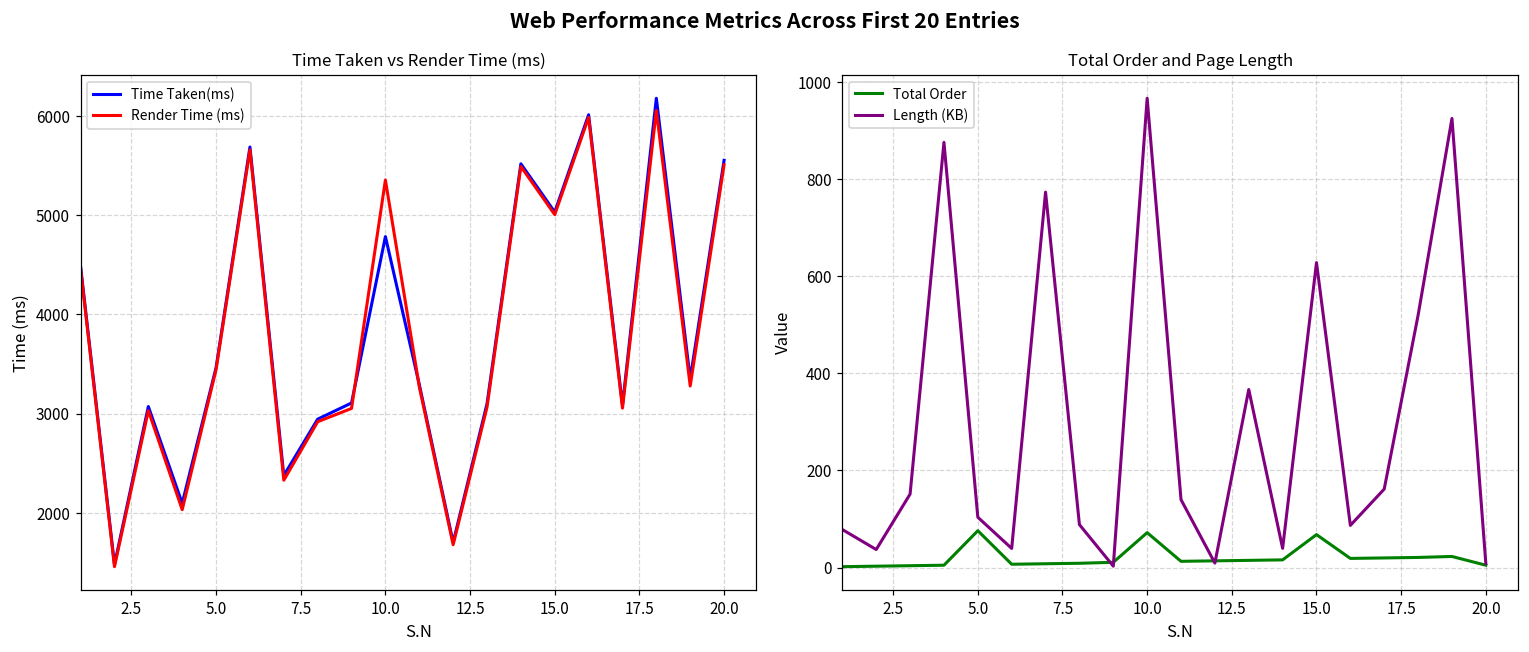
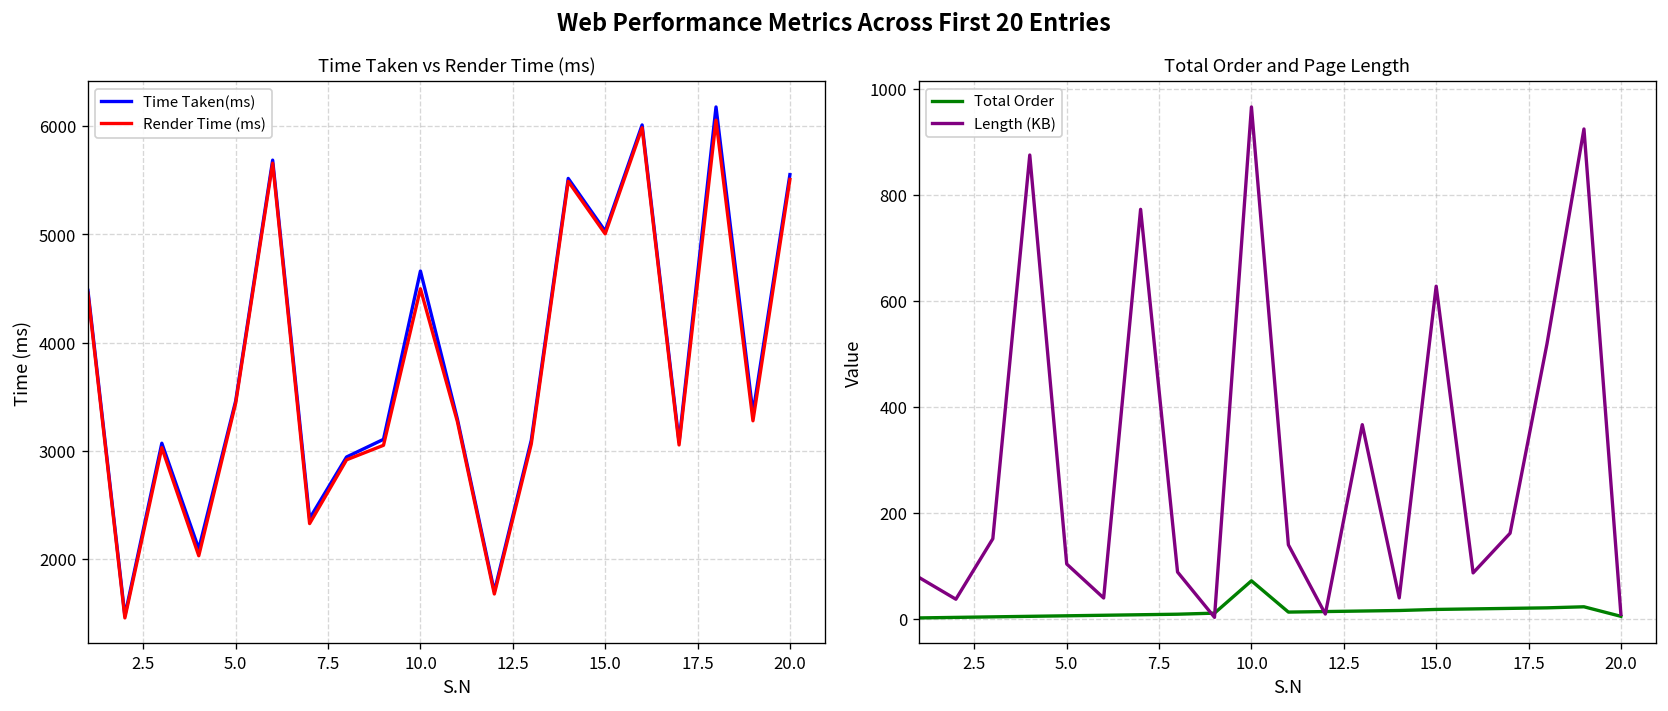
  {
    "Time Taken vs Render Time (ms)": {
      "Time Taken(ms)": {
-       "10.0": 4800,
+       "10.0": 4700,
        "20.0": 5600
      },
      "Render Time (ms)": {
-       "10.0": 5400,
+       "10.0": 4500,
        "20.0": 5500
      }
    },
    "Total Order and Page Length": {
      "Total Order": {
-       "5.0": 80,
+       "5.0": 10,
        "10.0": 70,
-       "15.0": 70
+       "15.0": 20
      },
      "Length (KB)": {
        "5.0": 100,
        "10.0": 970,
        "15.0": 630
      }
    }
  }
